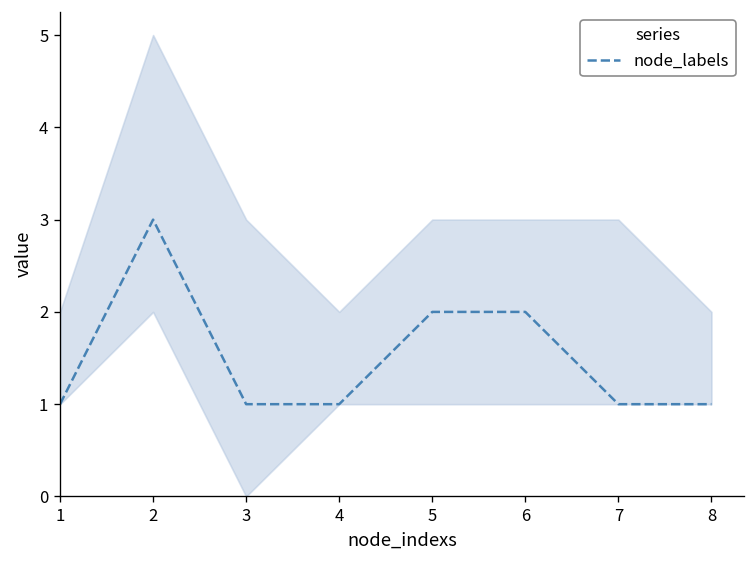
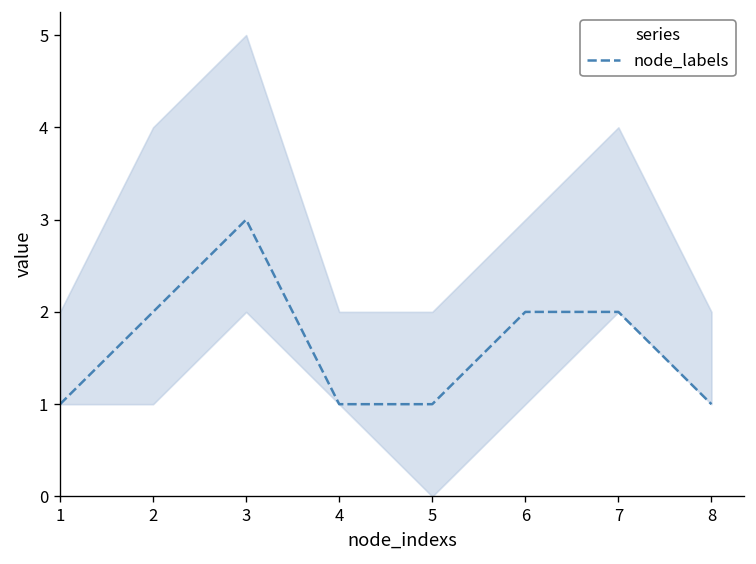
  {
    "node_labels": {
      "1": 1,
-     "2": 3,
-     "3": 1,
+     "2": 2,
+     "3": 3,
      "4": 1,
-     "5": 2,
+     "5": 1,
      "6": 2,
-     "7": 1,
+     "7": 2,
      "8": 1
    }
  }
